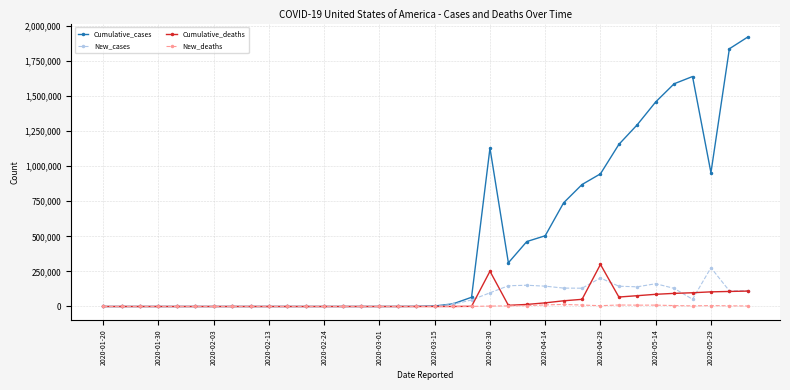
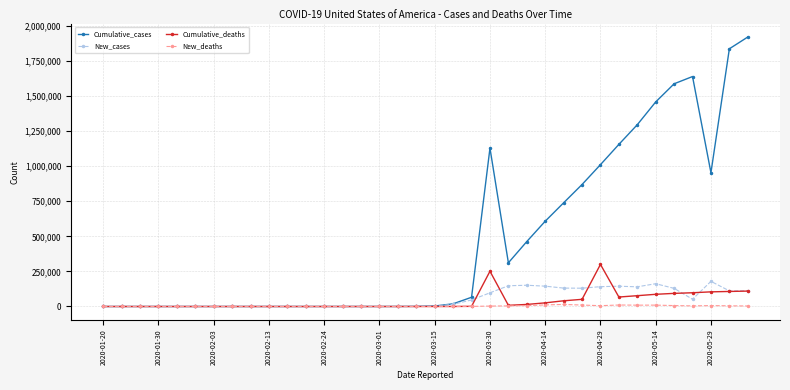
  {
    "Cumulative_cases": {
      "2020-03-30": "1,130,000",
-     "2020-04-14": "500,000",
-     "2020-04-29": "950,000",
+     "2020-04-14": "610,000",
+     "2020-04-29": "1,010,000",
      "2020-05-14": "1,460,000",
      "2020-05-29": "950,000"
    },
    "New_cases": {
      "2020-03-30": "100,000",
      "2020-04-14": "140,000",
-     "2020-04-29": "200,000",
+     "2020-04-29": "140,000",
      "2020-05-14": "160,000",
-     "2020-05-29": "280,000"
+     "2020-05-29": "180,000"
    },
    "Cumulative_deaths": {
      "2020-03-30": "250,000",
      "2020-04-29": "300,000",
      "2020-05-14": "90,000",
      "2020-05-29": "100,000"
    },
    "New_deaths": {
      "2020-03-30": "0",
      "2020-04-29": "10,000",
      "2020-05-14": "10,000",
      "2020-05-29": "10,000"
    }
  }
